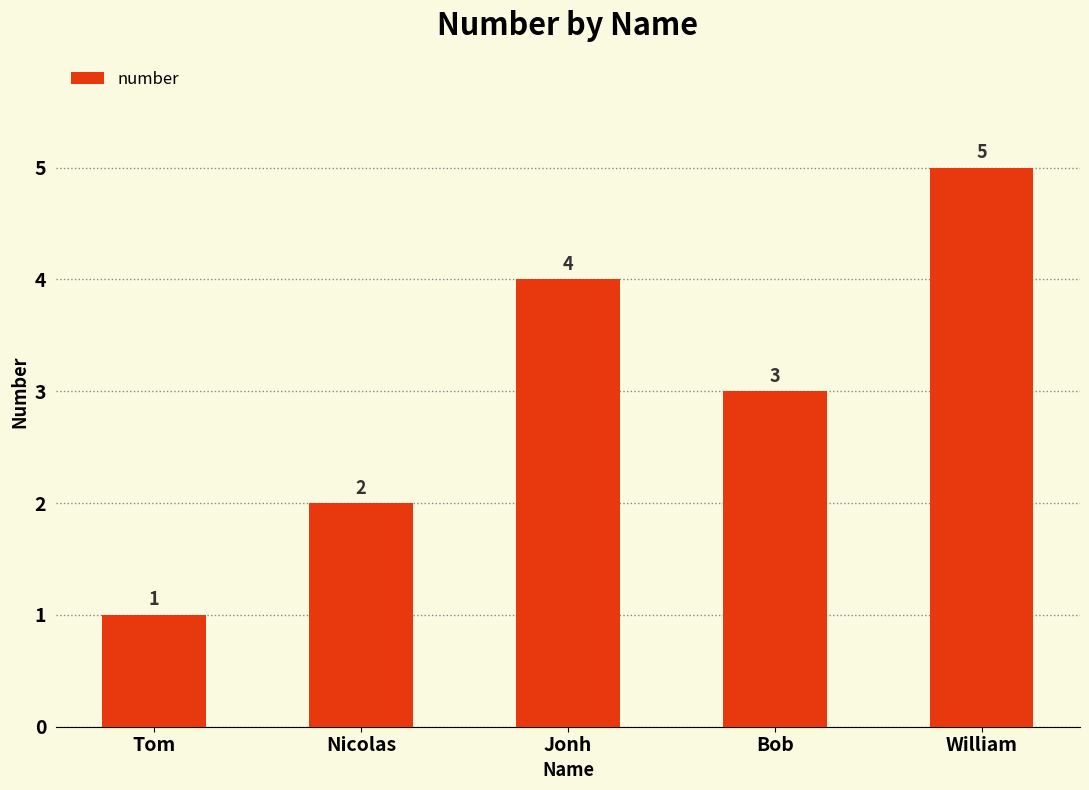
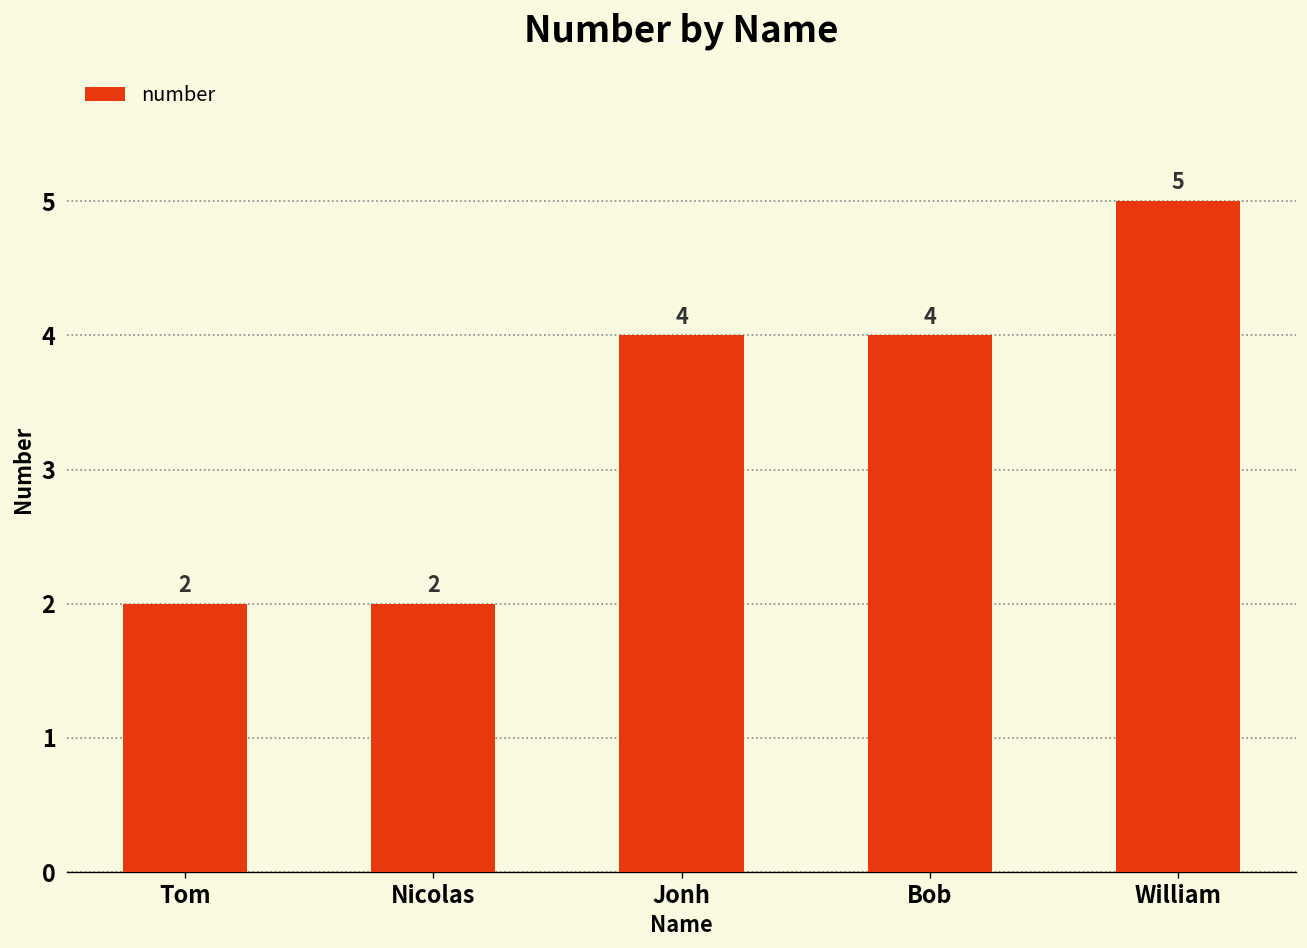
  {
-   "Tom": 1,
+   "Tom": 2,
    "Nicolas": 2,
    "Jonh": 4,
-   "Bob": 3,
+   "Bob": 4,
    "William": 5
  }
